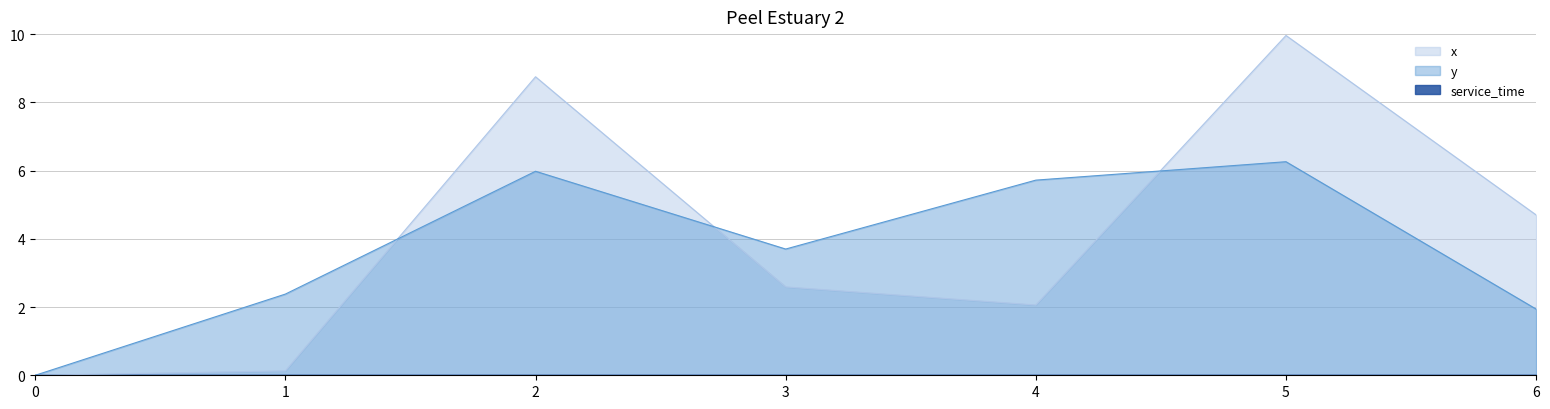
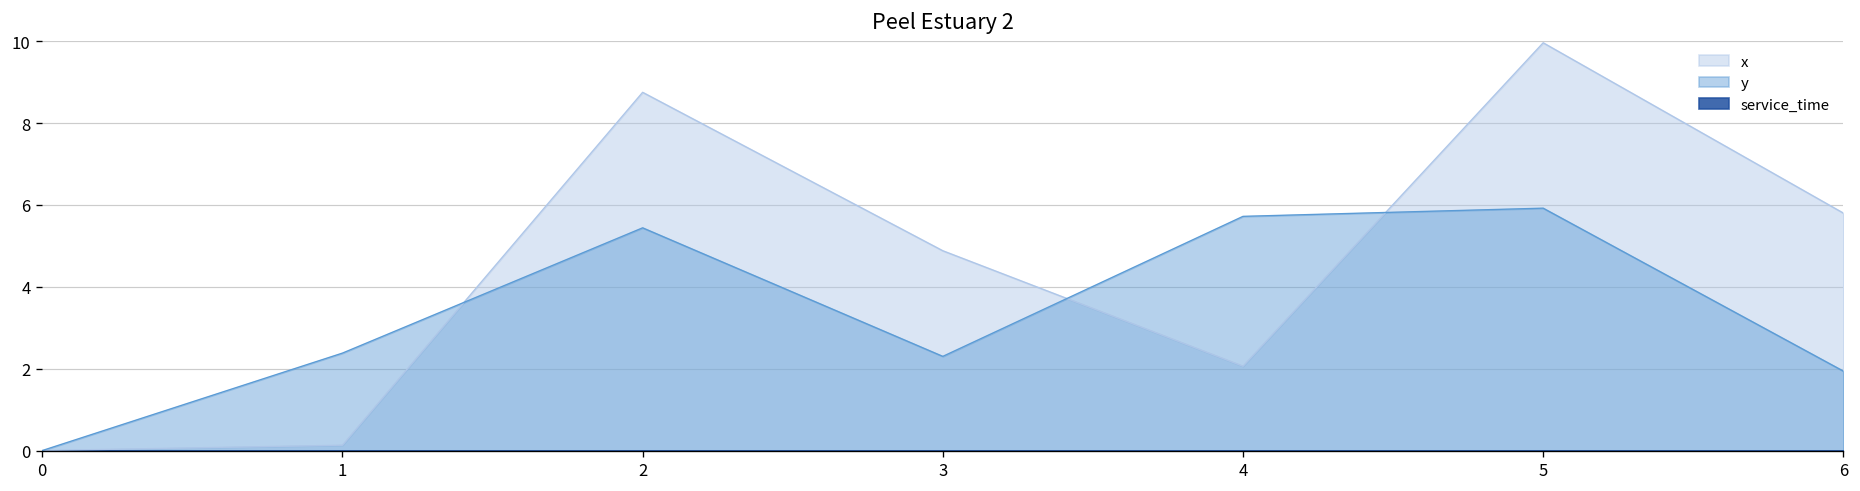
  {
    "x": {
      "1": 0.1,
      "2": 8.8,
-     "3": 2.6,
+     "3": 4.9,
      "4": 2.1,
      "5": 10.0,
-     "6": 4.7
+     "6": 5.8
    },
    "y": {
      "1": 2.4,
-     "2": 6.0,
-     "3": 3.7,
+     "2": 5.4,
+     "3": 2.3,
      "4": 5.7,
-     "5": 6.3,
+     "5": 5.9,
      "6": 1.9
    },
    "service_time": {
      "1": 0.0,
      "2": 0.0,
      "3": 0.0,
      "4": 0.0,
      "5": 0.0,
      "6": 0.0
    }
  }
